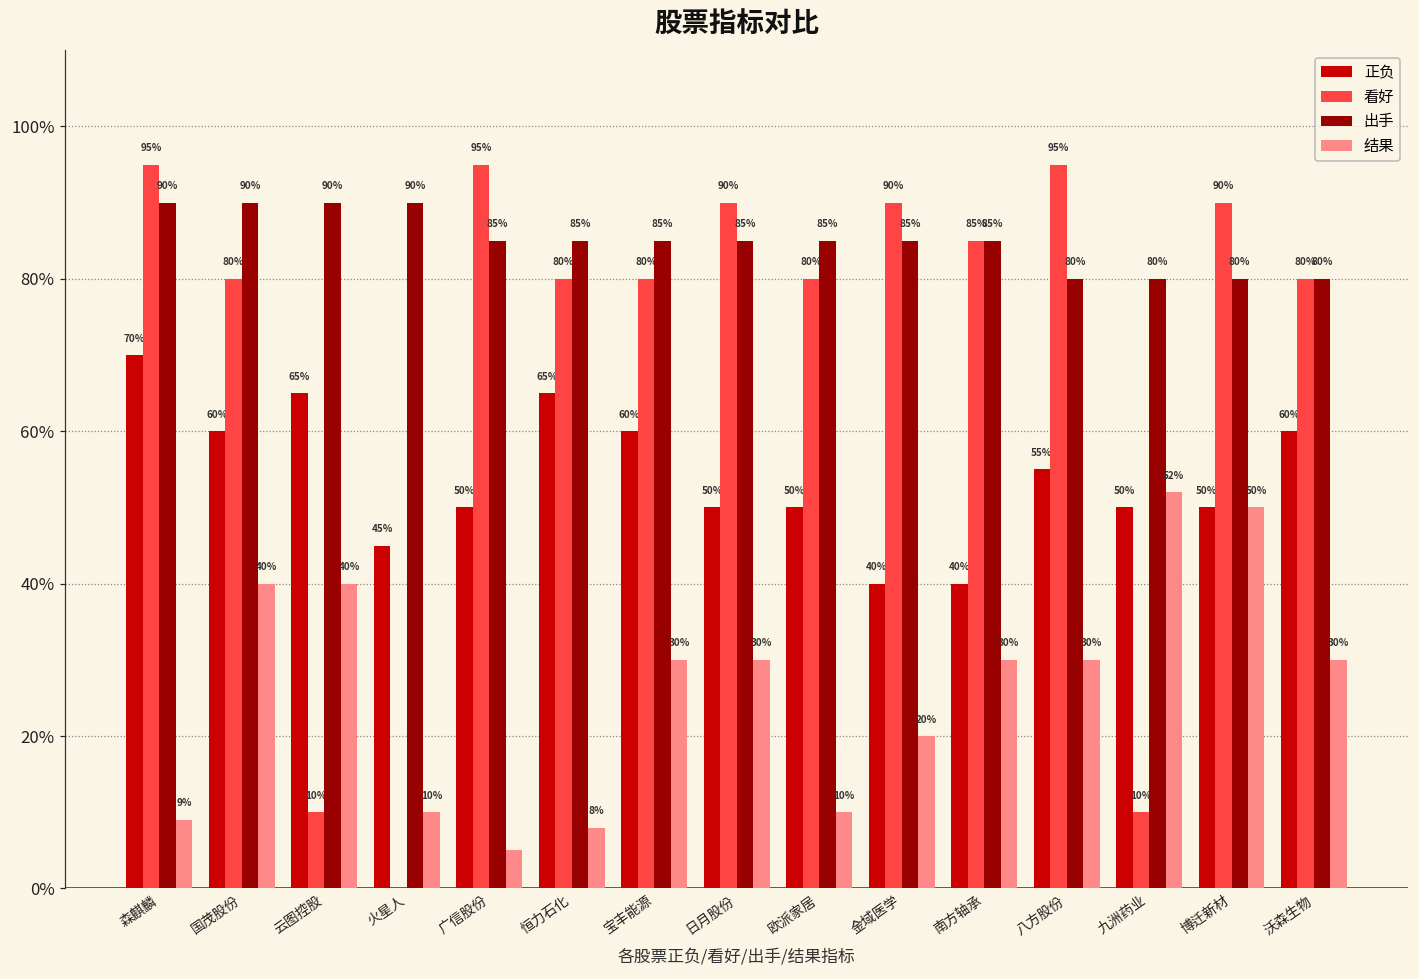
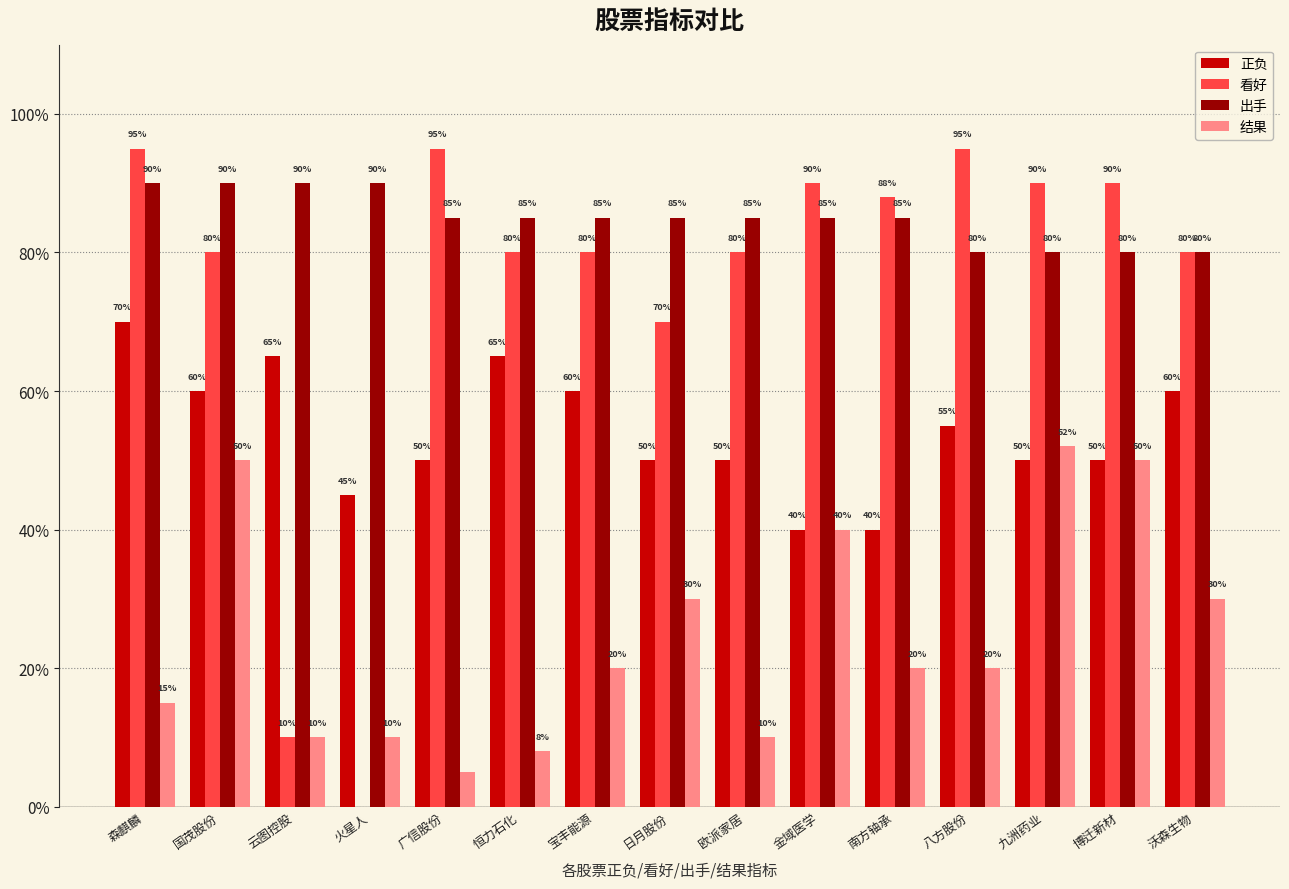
  {
    "看好": {
      "森麒麟": "95%",
      "国茂股份": "80%",
      "云图控股": "10%",
      "广信股份": "95%",
      "恒力石化": "80%",
      "宝丰能源": "80%",
-     "日月股份": "90%",
+     "日月股份": "70%",
      "欧派家居": "80%",
      "金域医学": "90%",
-     "南方轴承": "85%",
+     "南方轴承": "88%",
      "八方股份": "95%",
-     "九洲药业": "10%",
+     "九洲药业": "90%",
      "博迁新材": "90%"
    },
    "结果": {
-     "森麒麟": "9%",
-     "国茂股份": "40%",
-     "云图控股": "40%",
+     "森麒麟": "15%",
+     "国茂股份": "50%",
+     "云图控股": "10%",
      "火星人": "10%",
      "恒力石化": "8%",
-     "宝丰能源": "30%",
+     "宝丰能源": "20%",
      "日月股份": "30%",
      "欧派家居": "10%",
-     "金域医学": "20%",
-     "南方轴承": "30%",
-     "八方股份": "30%",
+     "金域医学": "40%",
+     "南方轴承": "20%",
+     "八方股份": "20%",
      "九洲药业": "52%",
      "博迁新材": "50%",
      "沃森生物": "30%"
    }
  }
